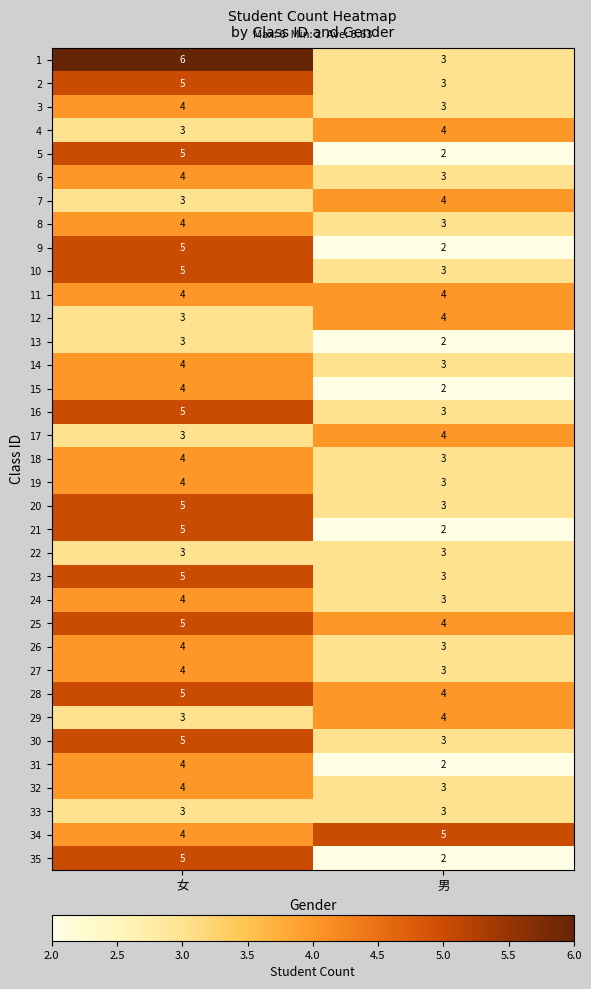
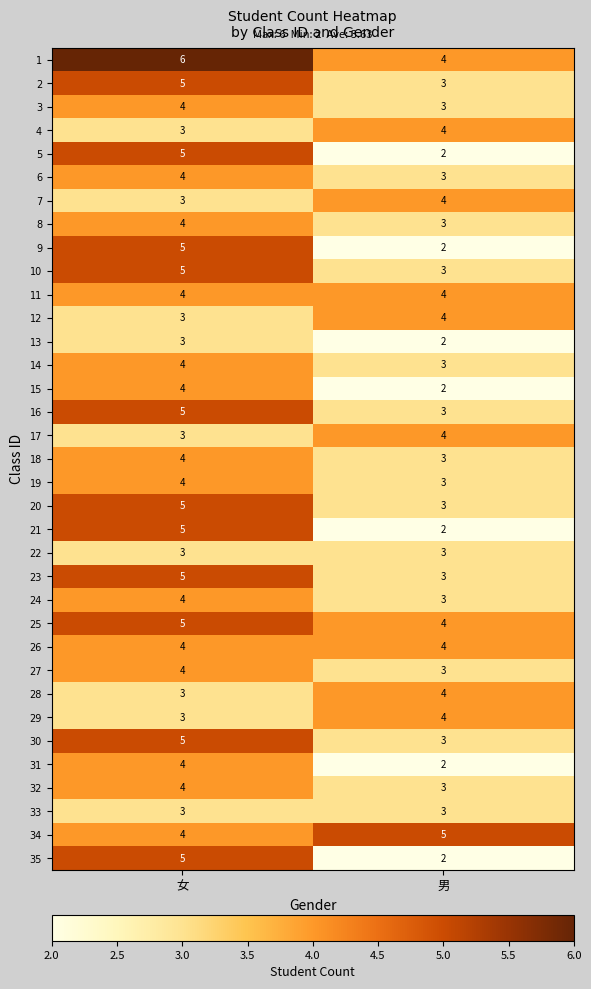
  {
    "1": {
      "女": 6,
-     "男": 3
+     "男": 4
    },
    "2": {
      "女": 5,
      "男": 3
    },
    "3": {
      "女": 4,
      "男": 3
    },
    "4": {
      "女": 3,
      "男": 4
    },
    "5": {
      "女": 5,
      "男": 2
    },
    "6": {
      "女": 4,
      "男": 3
    },
    "7": {
      "女": 3,
      "男": 4
    },
    "8": {
      "女": 4,
      "男": 3
    },
    "9": {
      "女": 5,
      "男": 2
    },
    "10": {
      "女": 5,
      "男": 3
    },
    "11": {
      "女": 4,
      "男": 4
    },
    "12": {
      "女": 3,
      "男": 4
    },
    "13": {
      "女": 3,
      "男": 2
    },
    "14": {
      "女": 4,
      "男": 3
    },
    "15": {
      "女": 4,
      "男": 2
    },
    "16": {
      "女": 5,
      "男": 3
    },
    "17": {
      "女": 3,
      "男": 4
    },
    "18": {
      "女": 4,
      "男": 3
    },
    "19": {
      "女": 4,
      "男": 3
    },
    "20": {
      "女": 5,
      "男": 3
    },
    "21": {
      "女": 5,
      "男": 2
    },
    "22": {
      "女": 3,
      "男": 3
    },
    "23": {
      "女": 5,
      "男": 3
    },
    "24": {
      "女": 4,
      "男": 3
    },
    "25": {
      "女": 5,
      "男": 4
    },
    "26": {
      "女": 4,
-     "男": 3
+     "男": 4
    },
    "27": {
      "女": 4,
      "男": 3
    },
    "28": {
-     "女": 5,
+     "女": 3,
      "男": 4
    },
    "29": {
      "女": 3,
      "男": 4
    },
    "30": {
      "女": 5,
      "男": 3
    },
    "31": {
      "女": 4,
      "男": 2
    },
    "32": {
      "女": 4,
      "男": 3
    },
    "33": {
      "女": 3,
      "男": 3
    },
    "34": {
      "女": 4,
      "男": 5
    },
    "35": {
      "女": 5,
      "男": 2
    }
  }
